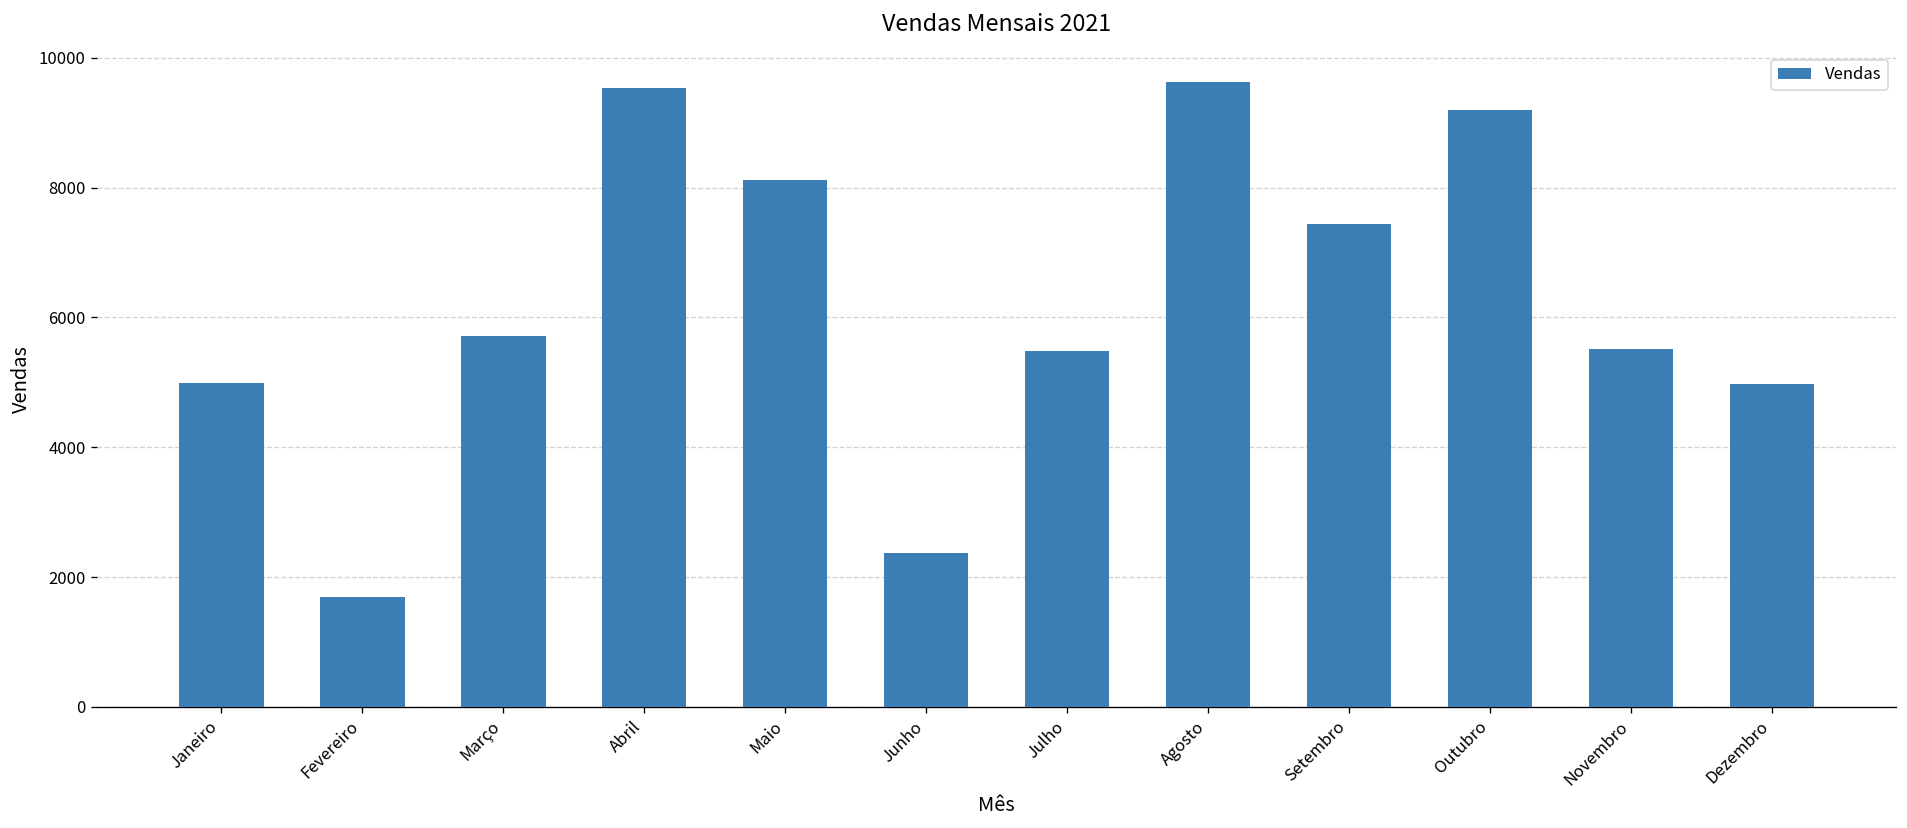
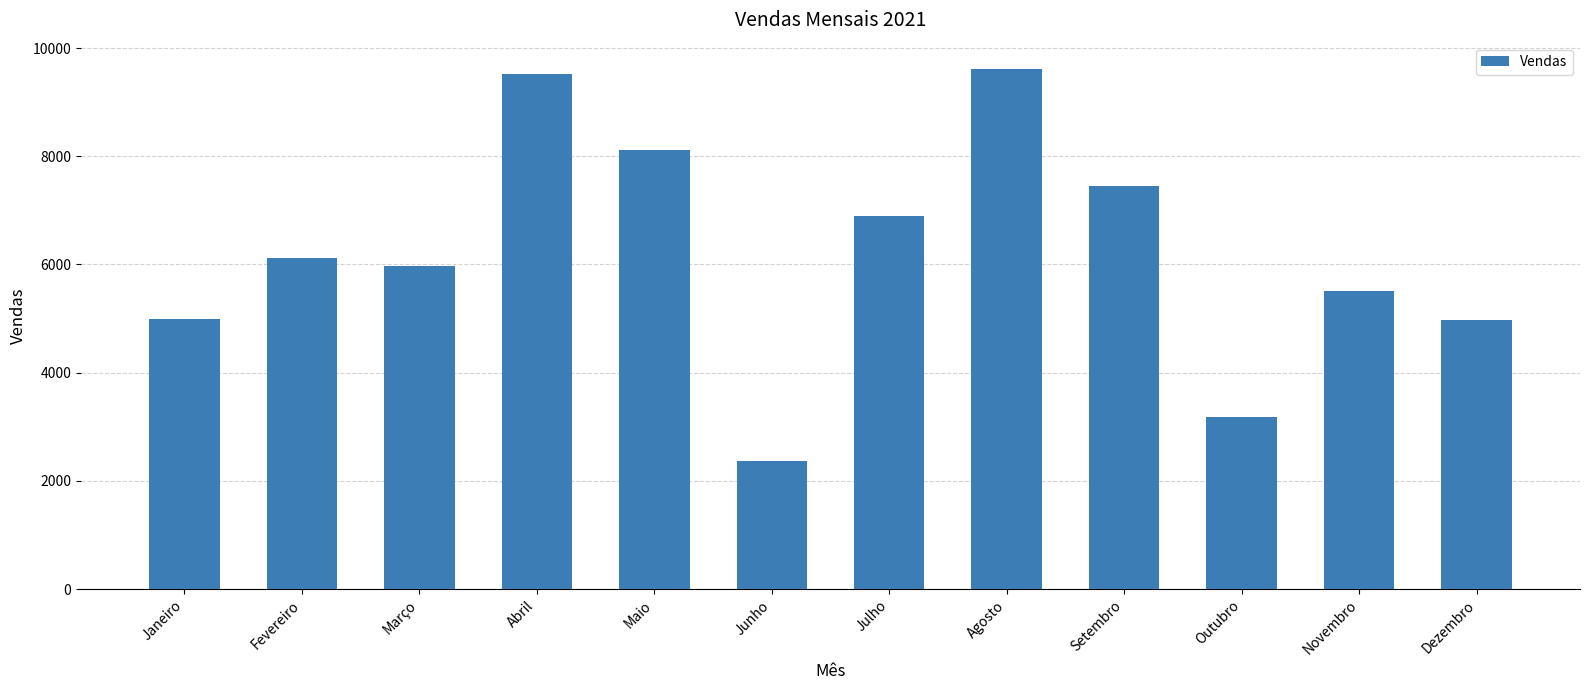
  {
    "Janeiro": 5000,
-   "Fevereiro": 1700,
-   "Março": 5700,
+   "Fevereiro": 6100,
+   "Março": 6000,
    "Abril": 9500,
    "Maio": 8100,
    "Junho": 2400,
-   "Julho": 5500,
+   "Julho": 6900,
    "Agosto": 9600,
    "Setembro": 7400,
-   "Outubro": 9200,
+   "Outubro": 3200,
    "Novembro": 5500,
    "Dezembro": 5000
  }
